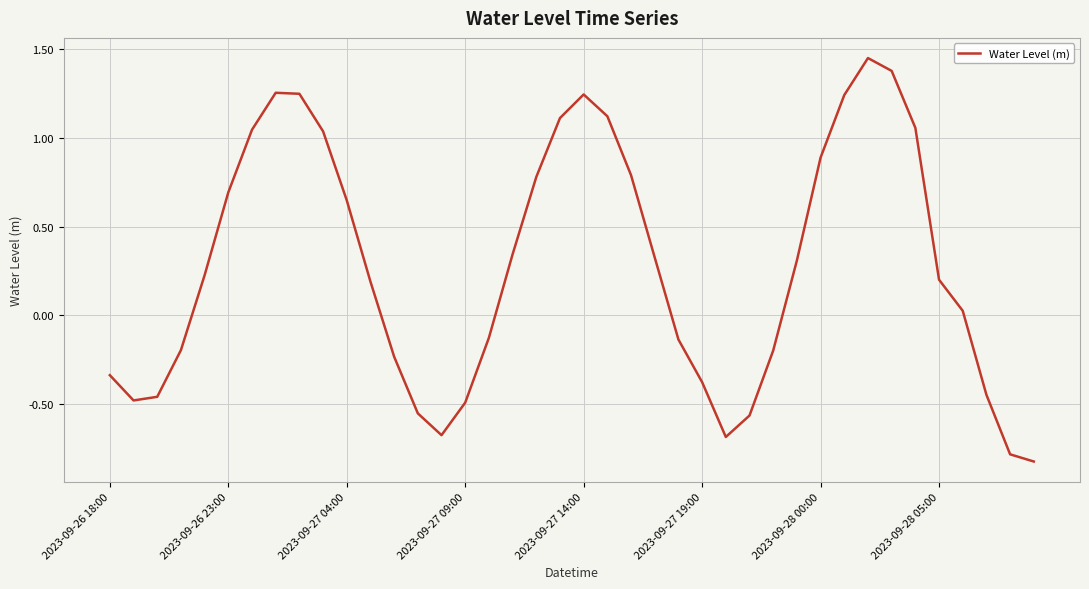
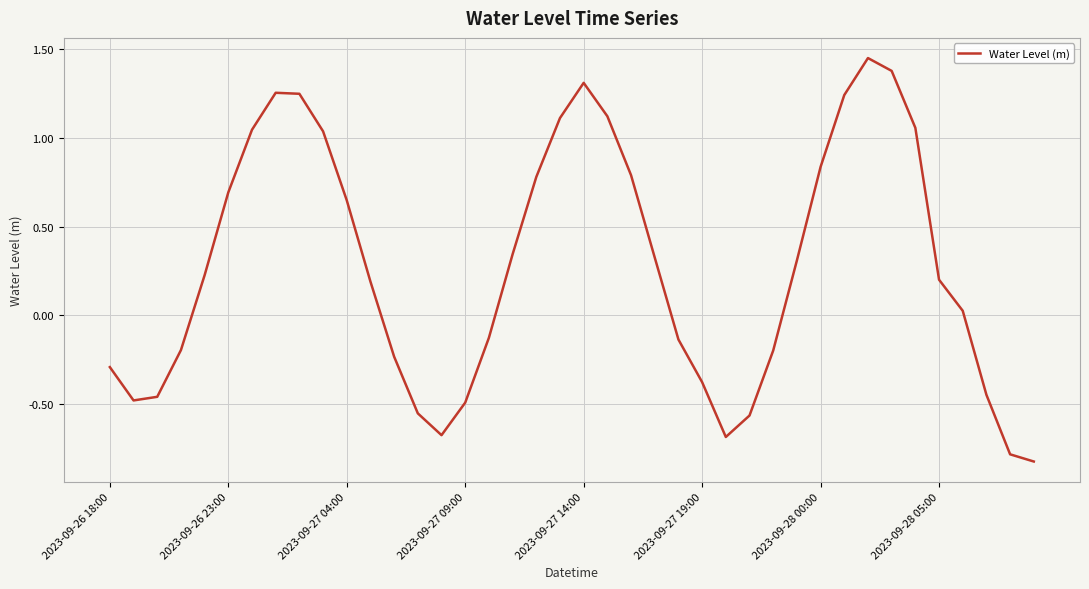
  {
-   "2023-09-26 18:00": -0.34,
+   "2023-09-26 18:00": -0.29,
    "2023-09-26 23:00": 0.69,
    "2023-09-27 04:00": 0.65,
    "2023-09-27 09:00": -0.49,
-   "2023-09-27 14:00": 1.24,
+   "2023-09-27 14:00": 1.31,
    "2023-09-27 19:00": -0.37,
-   "2023-09-28 00:00": 0.89,
+   "2023-09-28 00:00": 0.84,
    "2023-09-28 05:00": 0.20
  }
